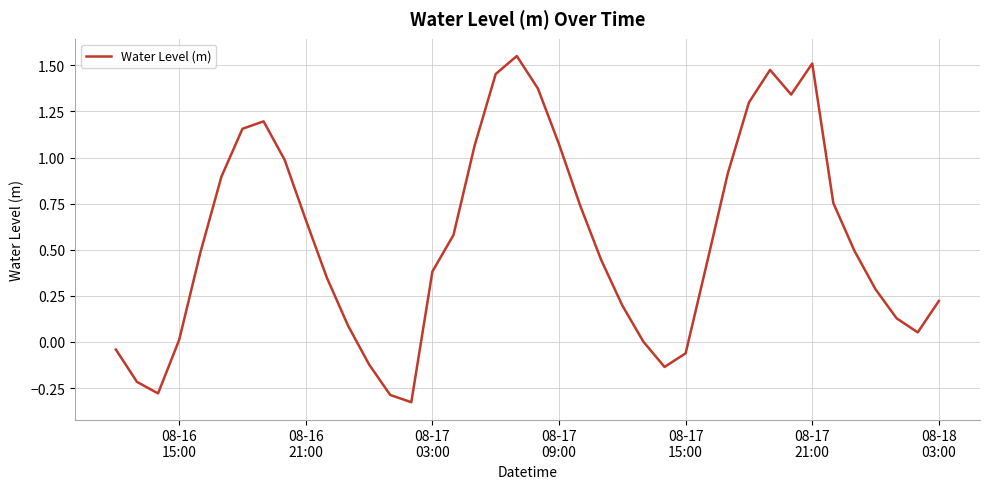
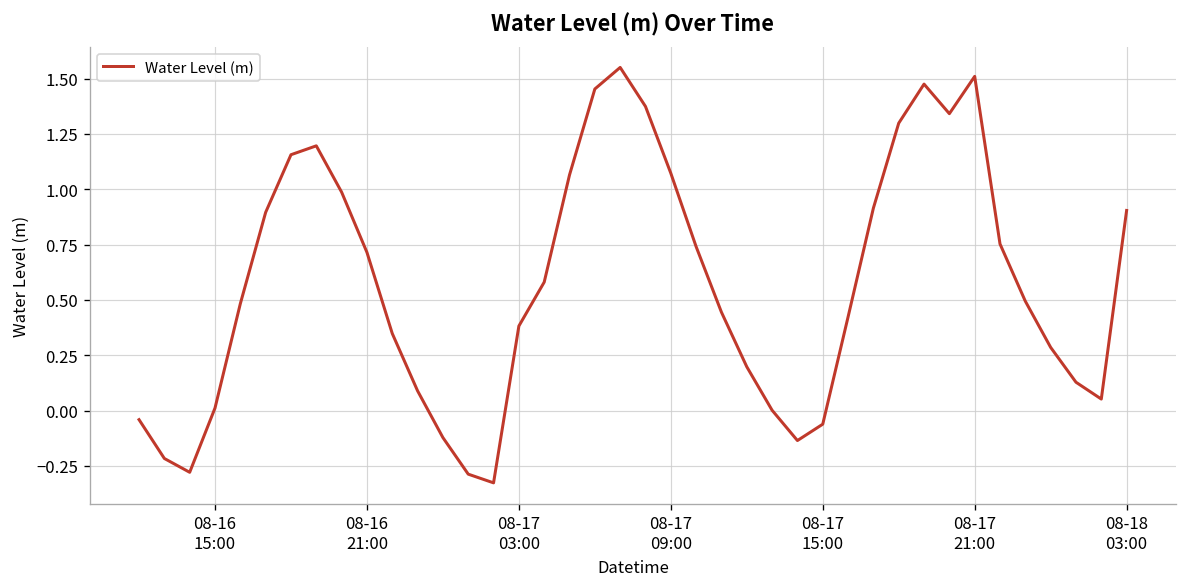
  {
    "08-16 15:00": 0.01,
-   "08-16 21:00": 0.66,
+   "08-16 21:00": 0.71,
    "08-17 03:00": 0.38,
    "08-17 09:00": 1.07,
    "08-17 15:00": -0.06,
    "08-17 21:00": 1.51,
-   "08-18 03:00": 0.22
+   "08-18 03:00": 0.90
  }
